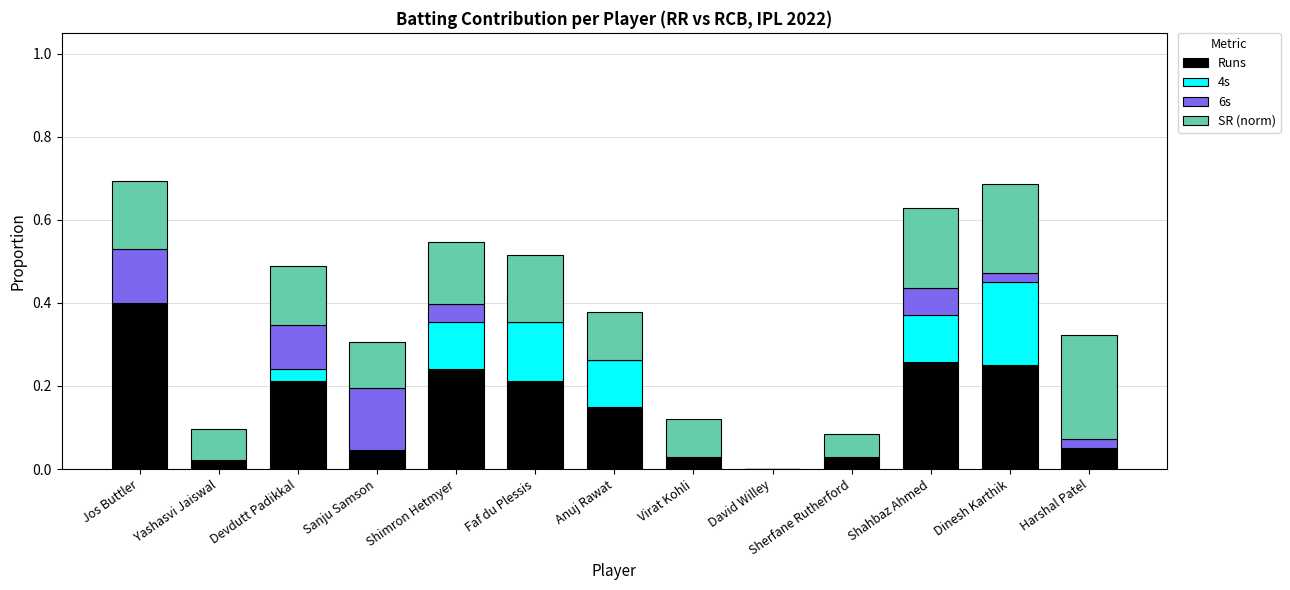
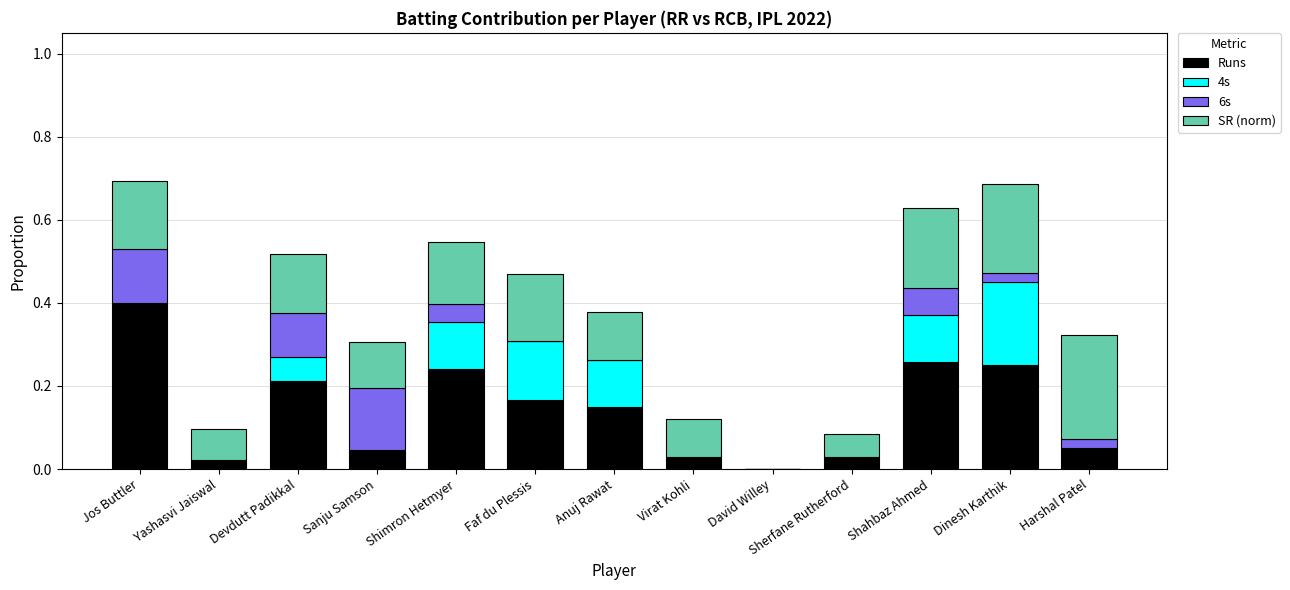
  {
    "Runs": {
      "Jos Buttler": 0.40,
      "Yashasvi Jaiswal": 0.02,
      "Devdutt Padikkal": 0.21,
      "Sanju Samson": 0.05,
      "Shimron Hetmyer": 0.24,
-     "Faf du Plessis": 0.21,
+     "Faf du Plessis": 0.17,
      "Anuj Rawat": 0.15,
      "Virat Kohli": 0.03,
      "David Willey": 0.00,
      "Sherfane Rutherford": 0.03,
      "Shahbaz Ahmed": 0.26,
      "Dinesh Karthik": 0.25,
      "Harshal Patel": 0.05
    },
    "4s": {
      "Jos Buttler": 0.00,
      "Yashasvi Jaiswal": 0.00,
-     "Devdutt Padikkal": 0.03,
+     "Devdutt Padikkal": 0.06,
      "Sanju Samson": 0.00,
      "Shimron Hetmyer": 0.11,
      "Faf du Plessis": 0.14,
      "Anuj Rawat": 0.11,
      "Virat Kohli": 0.00,
      "David Willey": 0.00,
      "Sherfane Rutherford": 0.00,
      "Shahbaz Ahmed": 0.11,
      "Dinesh Karthik": 0.20,
      "Harshal Patel": 0.00
    },
    "6s": {
      "Jos Buttler": 0.13,
      "Yashasvi Jaiswal": 0.00,
      "Devdutt Padikkal": 0.11,
      "Sanju Samson": 0.15,
      "Shimron Hetmyer": 0.04,
      "Faf du Plessis": 0.00,
      "Anuj Rawat": 0.00,
      "Virat Kohli": 0.00,
      "David Willey": 0.00,
      "Sherfane Rutherford": 0.00,
      "Shahbaz Ahmed": 0.06,
      "Dinesh Karthik": 0.02,
      "Harshal Patel": 0.02
    },
    "SR (norm)": {
      "Jos Buttler": 0.17,
      "Yashasvi Jaiswal": 0.07,
      "Devdutt Padikkal": 0.14,
      "Sanju Samson": 0.11,
      "Shimron Hetmyer": 0.15,
      "Faf du Plessis": 0.16,
      "Anuj Rawat": 0.12,
      "Virat Kohli": 0.09,
      "David Willey": 0.00,
      "Sherfane Rutherford": 0.06,
      "Shahbaz Ahmed": 0.19,
      "Dinesh Karthik": 0.21,
      "Harshal Patel": 0.25
    }
  }
